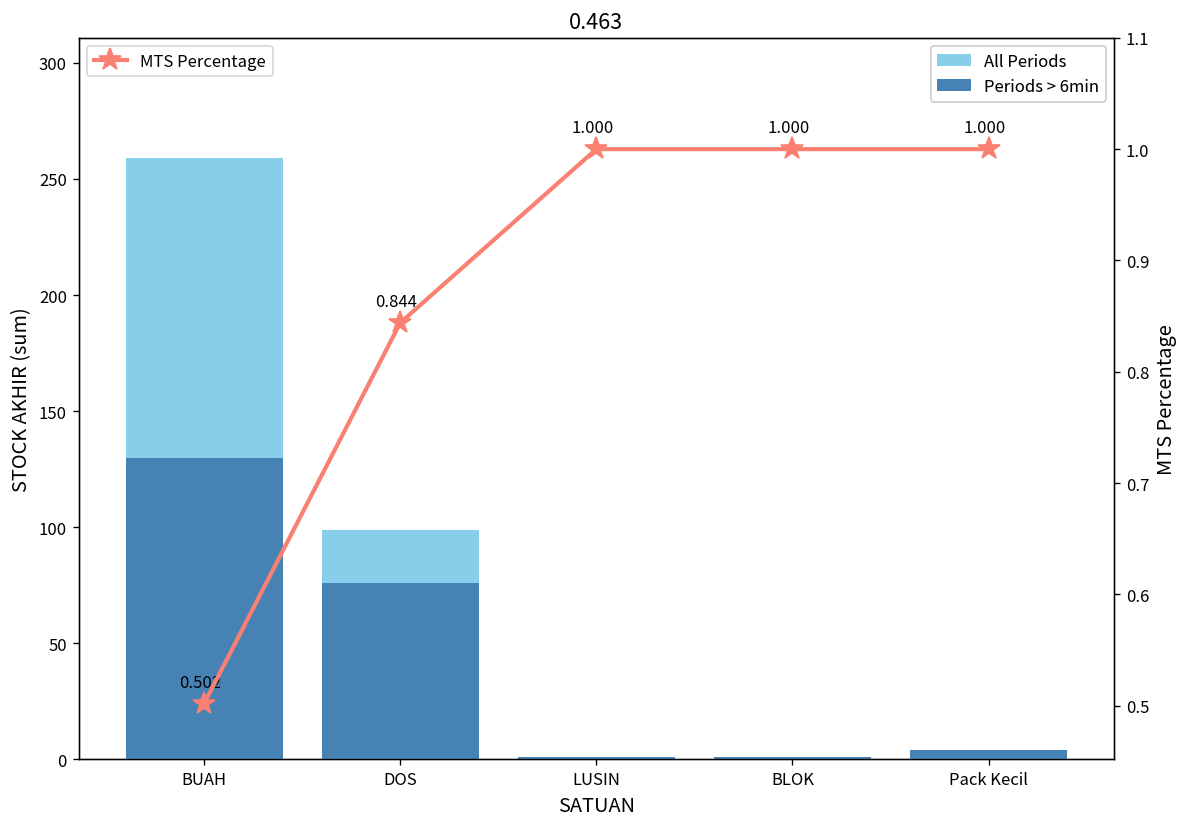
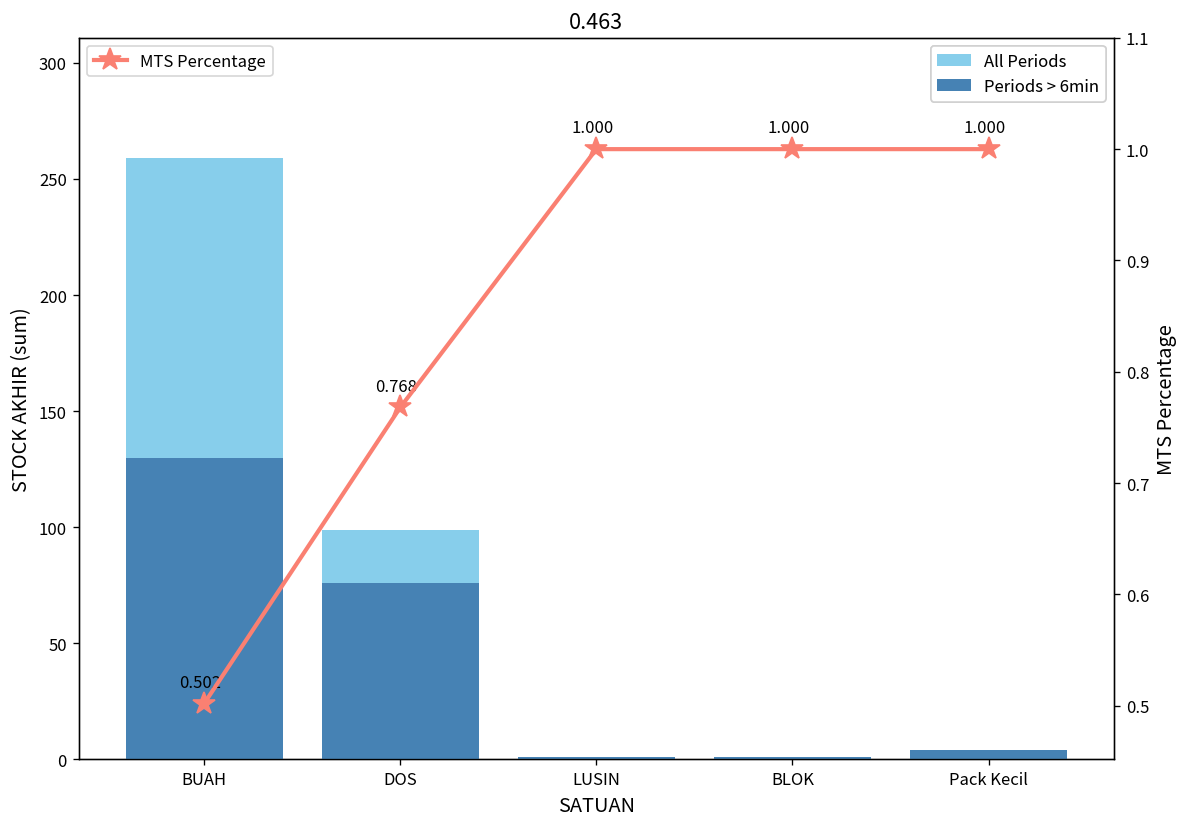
  {
    "MTS Percentage": {
      "BUAH": 0.502,
-     "DOS": 0.844,
+     "DOS": 0.768,
      "LUSIN": 1.000,
      "BLOK": 1.000,
      "Pack Kecil": 1.000
    }
  }
